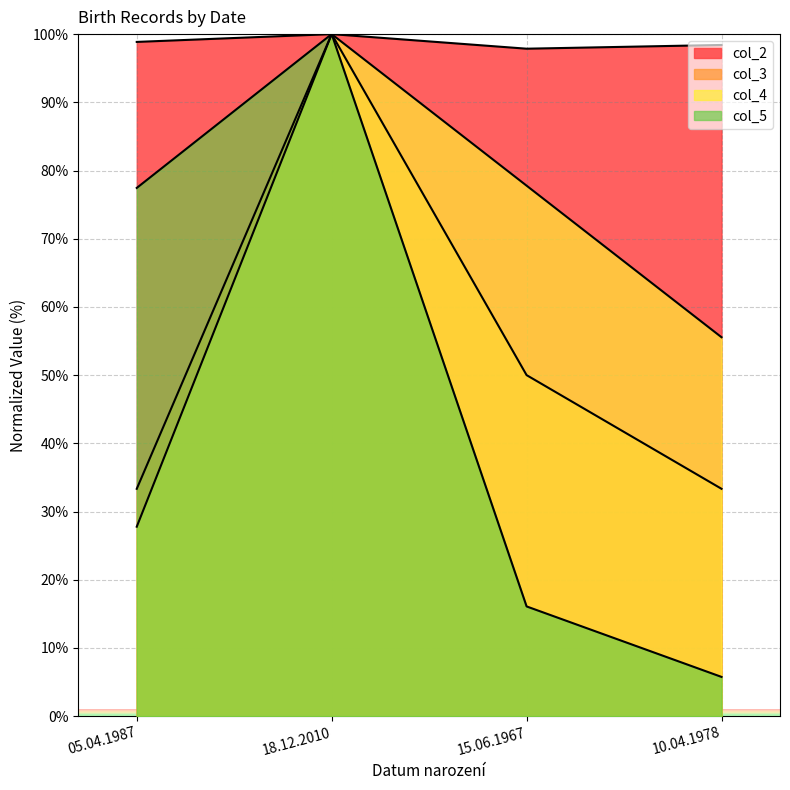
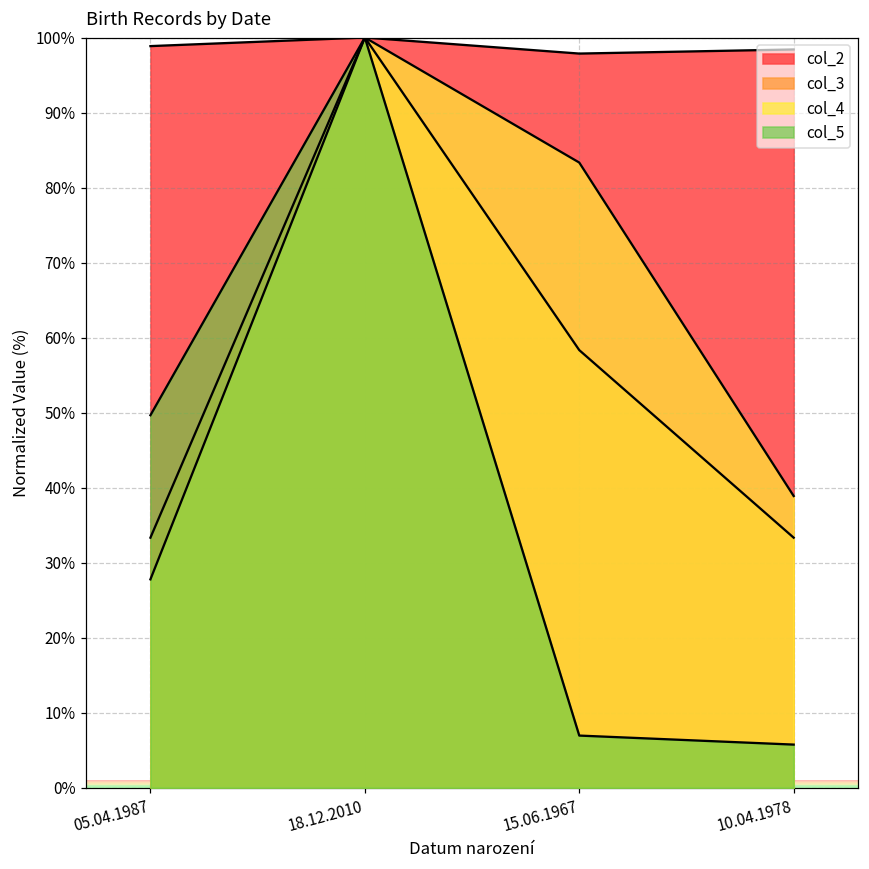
  {
    "col_2": {
      "05.04.1987": "99%",
      "15.06.1967": "98%"
    },
    "col_3": {
      "05.04.1987": "33%",
-     "15.06.1967": "50%",
+     "15.06.1967": "58%",
      "10.04.1978": "33%"
    },
    "col_4": {
      "05.04.1987": "28%",
-     "15.06.1967": "78%",
-     "10.04.1978": "56%"
+     "15.06.1967": "83%",
+     "10.04.1978": "39%"
    },
    "col_5": {
-     "05.04.1987": "77%",
-     "15.06.1967": "16%",
+     "05.04.1987": "50%",
+     "15.06.1967": "7%",
      "10.04.1978": "6%"
    }
  }
